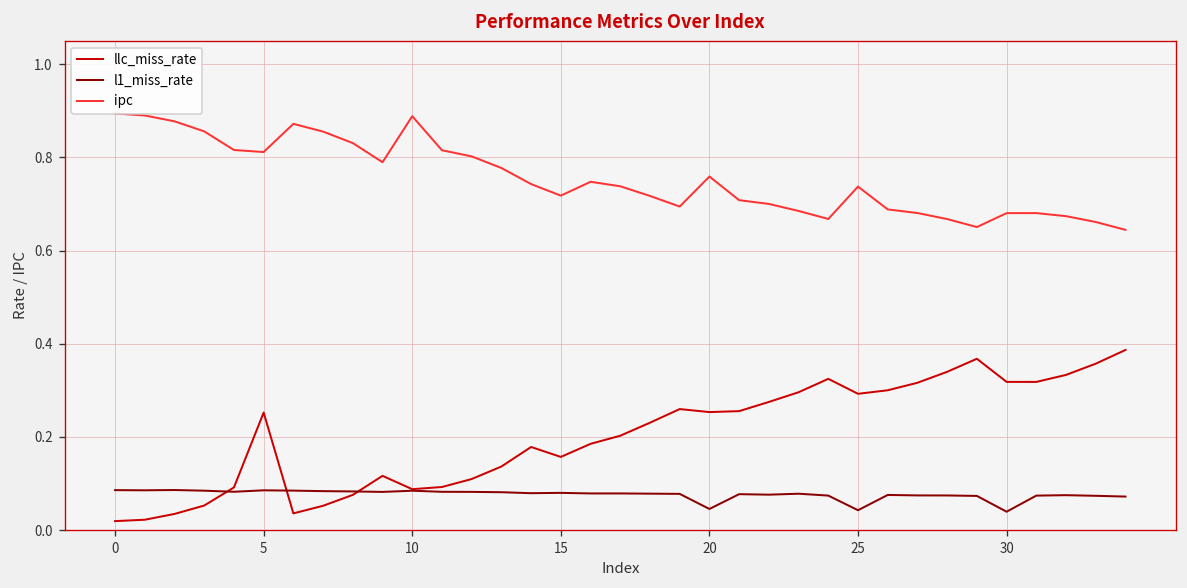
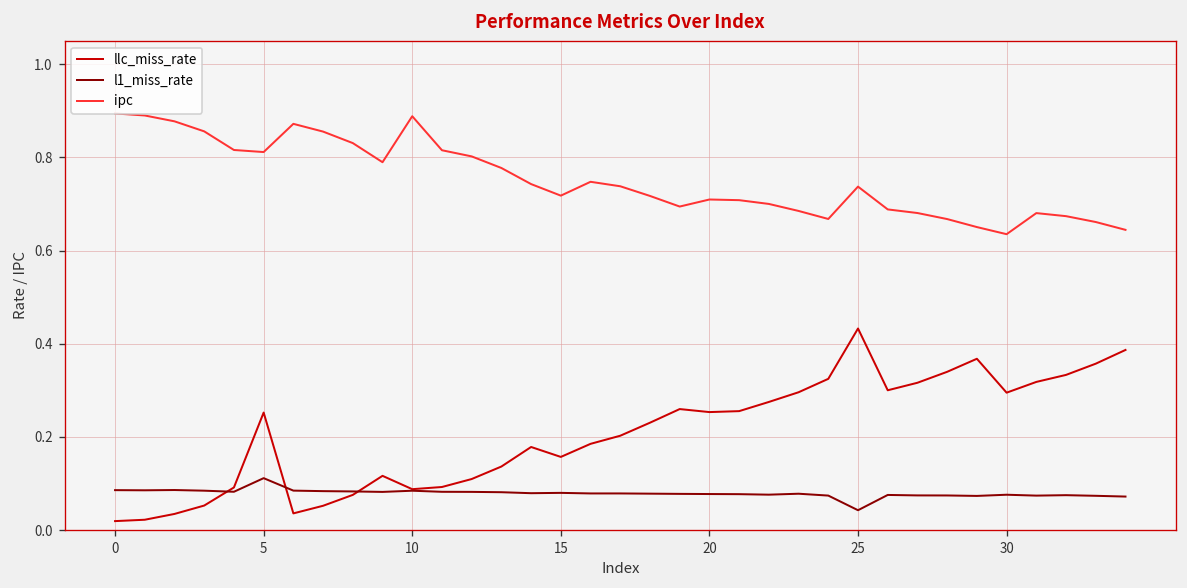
  {
    "llc_miss_rate": {
      "0": 0.02,
      "5": 0.25,
      "15": 0.16,
      "20": 0.25,
-     "25": 0.29,
-     "30": 0.32
+     "25": 0.43,
+     "30": 0.29
    },
    "l1_miss_rate": {
      "0": 0.09,
-     "5": 0.09,
+     "5": 0.11,
      "15": 0.08,
-     "20": 0.05,
+     "20": 0.08,
      "25": 0.04,
-     "30": 0.04
+     "30": 0.08
    },
    "ipc": {
      "0": 0.89,
      "5": 0.81,
      "10": 0.89,
      "15": 0.72,
-     "20": 0.76,
+     "20": 0.71,
      "25": 0.74,
-     "30": 0.68
+     "30": 0.64
    }
  }
